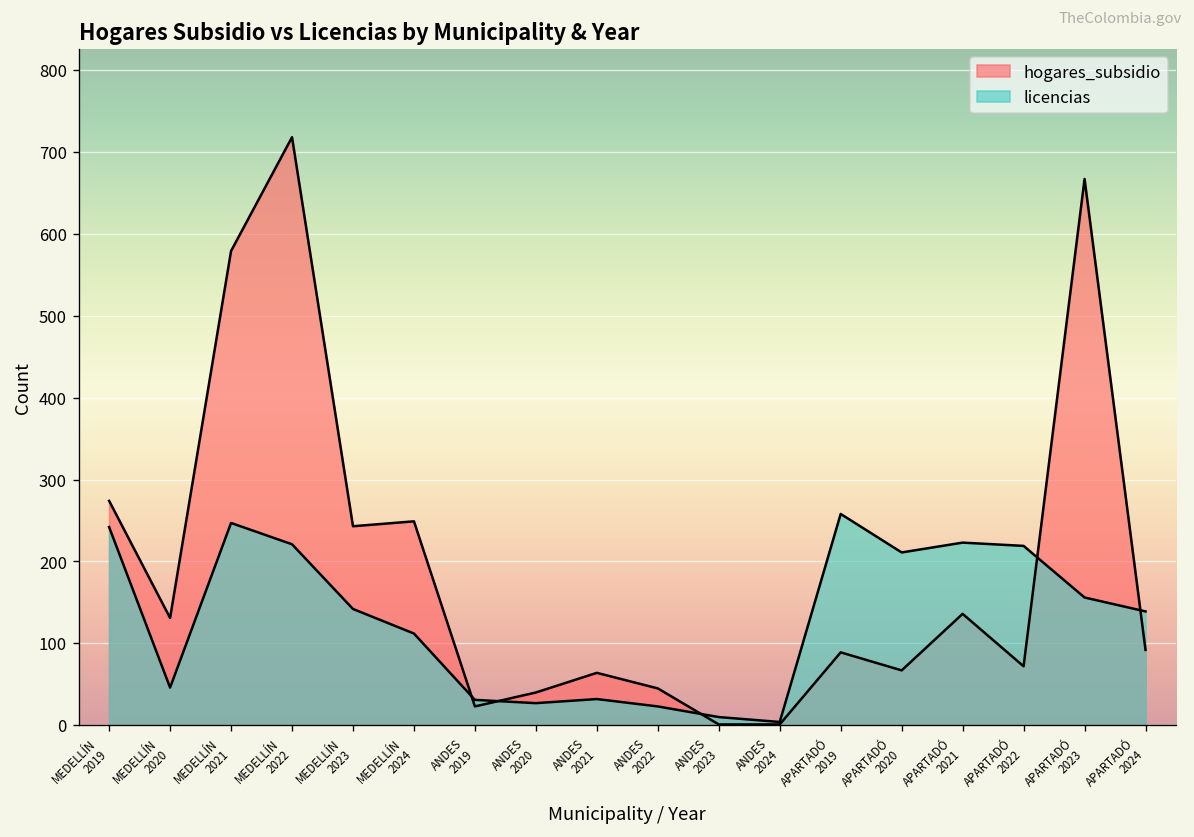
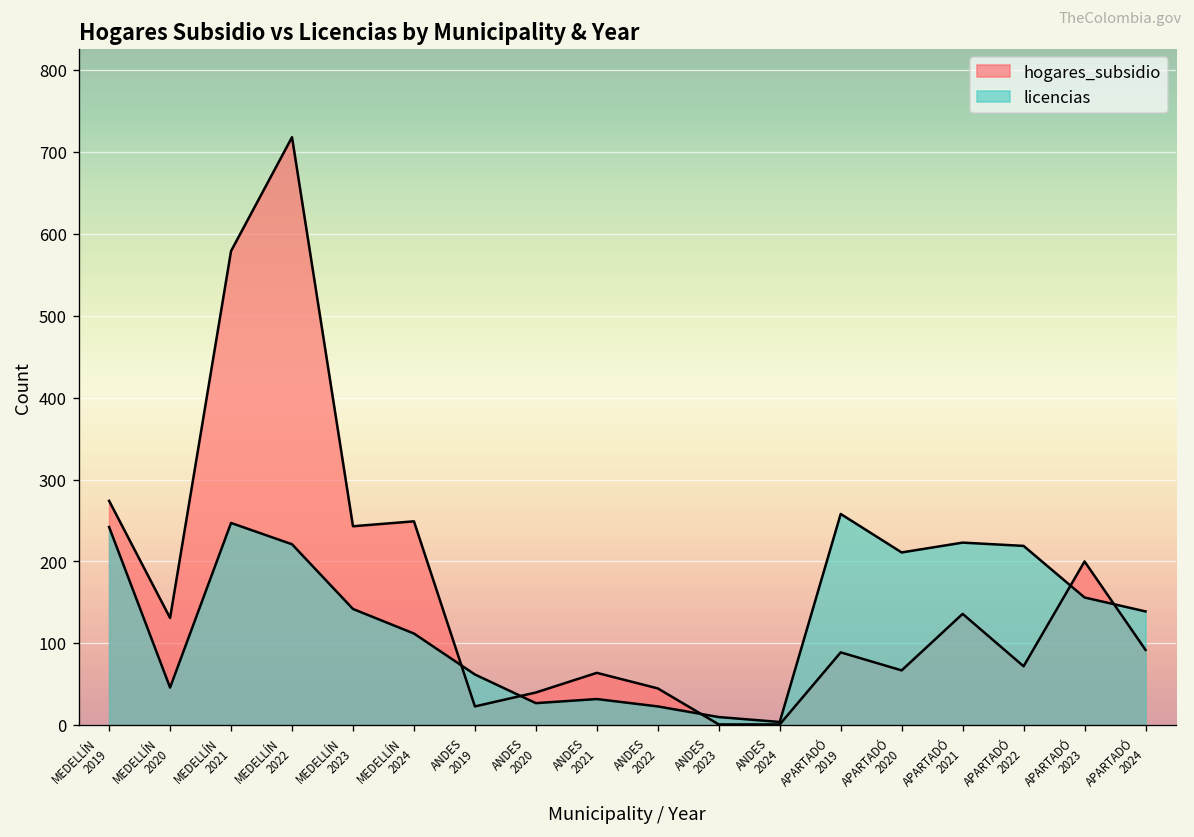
  {
    "hogares_subsidio": {
      "MEDELLÍN 2019": 270,
      "MEDELLÍN 2020": 130,
      "MEDELLÍN 2021": 580,
      "MEDELLÍN 2022": 720,
      "MEDELLÍN 2023": 240,
      "MEDELLÍN 2024": 250,
      "ANDES 2019": 20,
      "ANDES 2020": 40,
      "ANDES 2021": 60,
      "ANDES 2022": 50,
      "ANDES 2023": 0,
      "APARTADÓ 2019": 90,
      "APARTADÓ 2020": 70,
      "APARTADÓ 2021": 140,
      "APARTADÓ 2022": 70,
-     "APARTADÓ 2023": 670,
+     "APARTADÓ 2023": 200,
      "APARTADÓ 2024": 90
    },
    "licencias": {
      "MEDELLÍN 2019": 240,
      "MEDELLÍN 2020": 50,
      "MEDELLÍN 2021": 250,
      "MEDELLÍN 2022": 220,
      "MEDELLÍN 2023": 140,
      "MEDELLÍN 2024": 110,
-     "ANDES 2019": 30,
+     "ANDES 2019": 60,
      "ANDES 2020": 30,
      "ANDES 2021": 30,
      "ANDES 2022": 20,
      "ANDES 2023": 10,
      "APARTADÓ 2019": 260,
      "APARTADÓ 2020": 210,
      "APARTADÓ 2021": 220,
      "APARTADÓ 2022": 220,
      "APARTADÓ 2023": 160,
      "APARTADÓ 2024": 140
    }
  }
